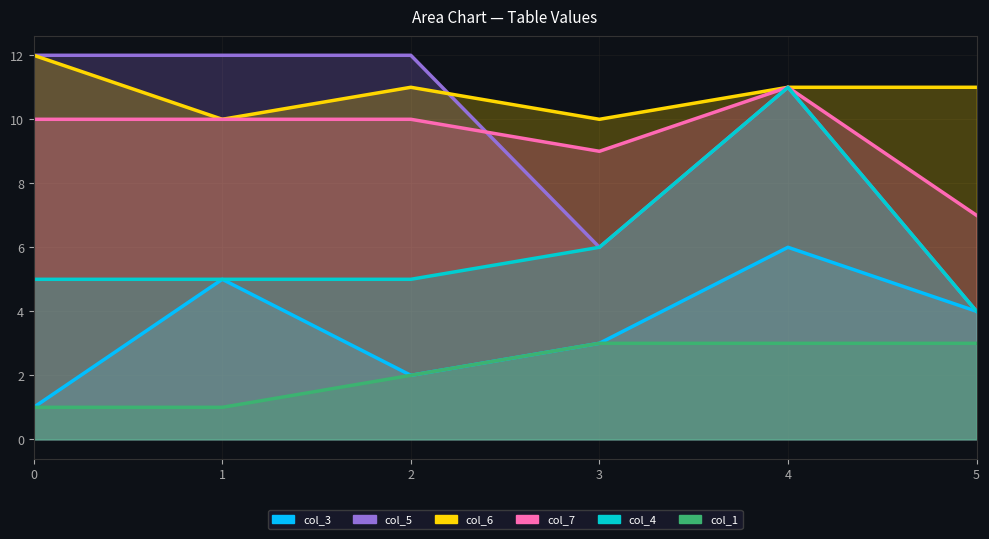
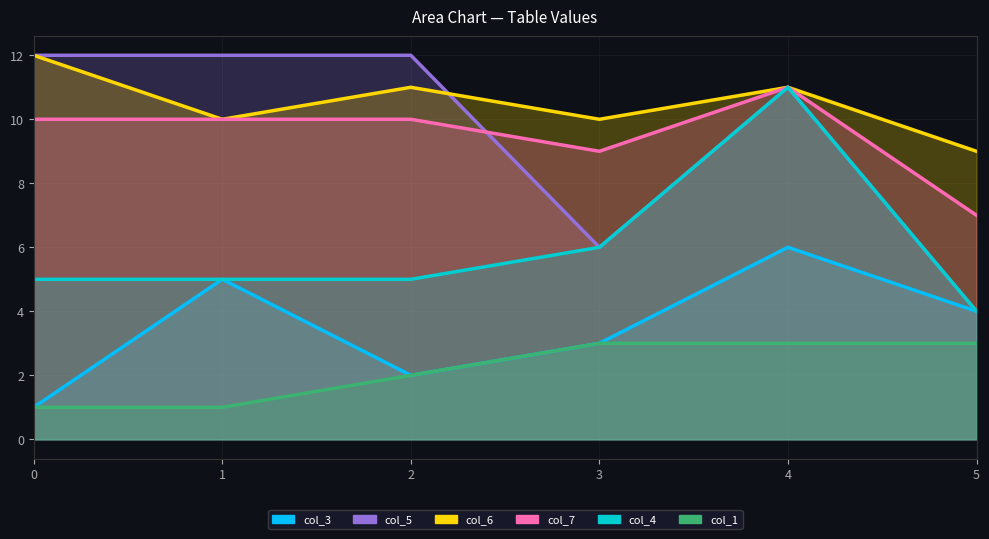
  {
    "col_6": {
      "2": 11,
      "3": 10,
-     "5": 11
+     "5": 9
    }
  }
